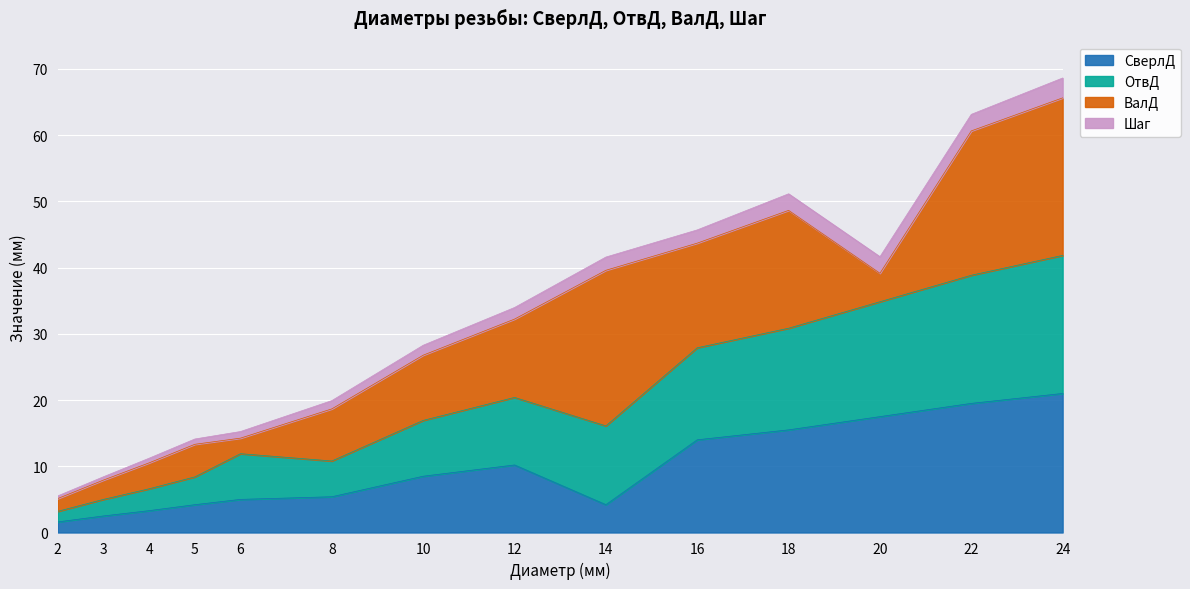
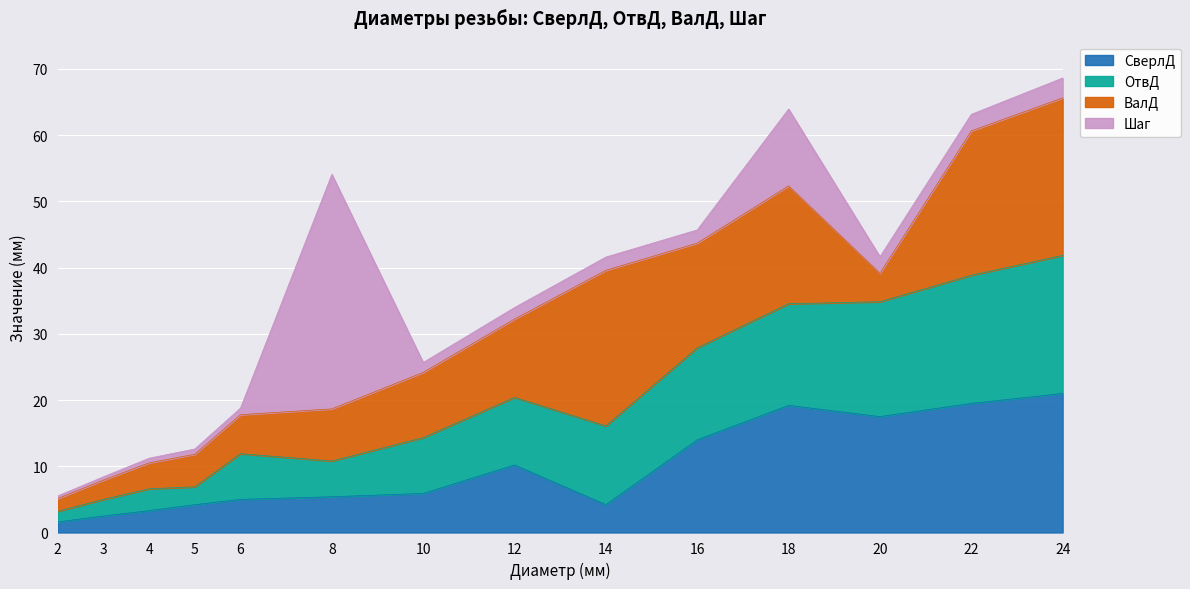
  {
    "СверлД": {
      "2": 2,
      "3": 3,
      "4": 3,
      "5": 4,
      "6": 5,
      "8": 5,
-     "10": 9,
+     "10": 6,
      "12": 10,
      "14": 4,
      "16": 14,
-     "18": 16,
+     "18": 19,
      "20": 18,
      "22": 20,
      "24": 21
    },
    "ОтвД": {
      "2": 2,
      "3": 3,
      "4": 3,
-     "5": 4,
+     "5": 3,
      "6": 7,
      "8": 5,
      "10": 8,
      "12": 10,
      "14": 12,
      "16": 14,
      "18": 15,
      "20": 17,
      "22": 19,
      "24": 21
    },
    "ВалД": {
      "2": 2,
      "3": 3,
      "4": 4,
      "5": 5,
-     "6": 2,
+     "6": 6,
      "8": 8,
      "10": 10,
      "12": 12,
      "14": 24,
      "16": 16,
      "18": 18,
      "20": 4,
      "22": 22,
      "24": 24
    },
    "Шаг": {
      "2": 0,
      "3": 1,
      "4": 1,
      "5": 1,
      "6": 1,
-     "8": 1,
+     "8": 35,
      "10": 2,
      "12": 2,
      "14": 2,
      "16": 2,
-     "18": 3,
+     "18": 12,
      "20": 3,
      "22": 3,
      "24": 3
    }
  }
